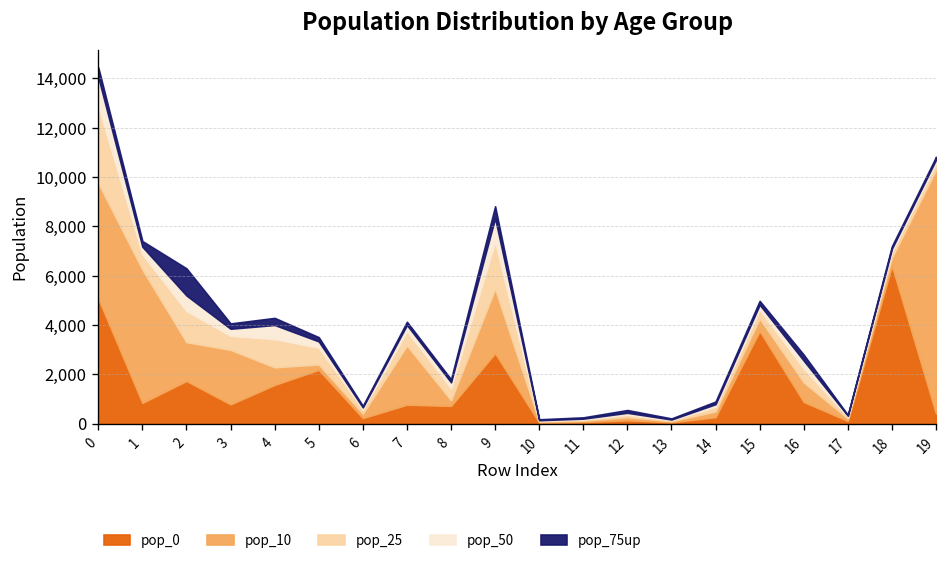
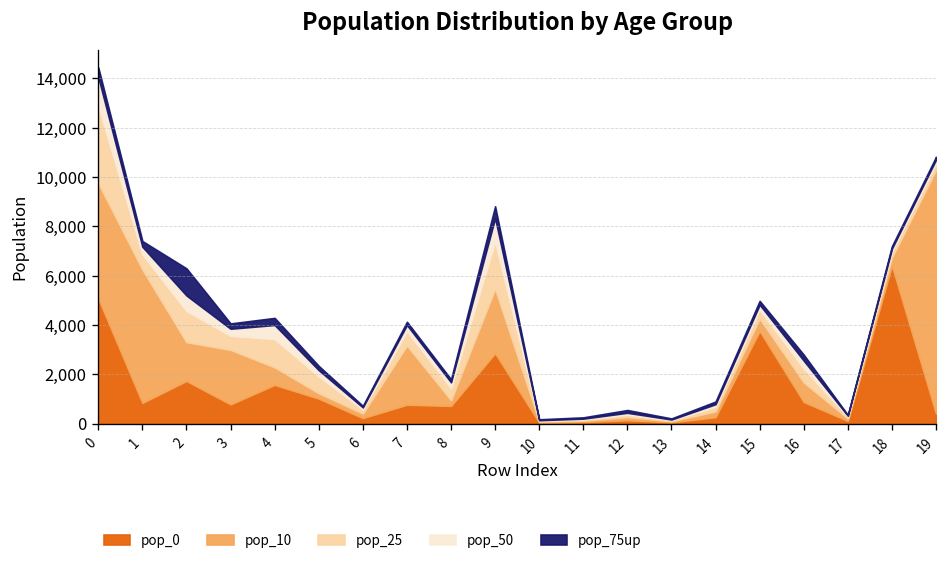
  {
    "pop_0": {
      "0": "5,100",
      "1": "800",
      "2": "1,700",
      "3": "800",
      "4": "1,600",
-     "5": "2,200",
+     "5": "1,000",
      "6": "200",
      "7": "800",
      "8": "700",
      "9": "2,900",
      "12": "100",
      "14": "300",
      "15": "3,800",
      "16": "900",
      "18": "6,400",
      "19": "400"
    },
    "pop_10": {
      "0": "4,700",
      "1": "5,400",
      "2": "1,600",
      "3": "2,200",
      "4": "700",
      "5": "200",
      "6": "200",
      "7": "2,400",
      "8": "200",
      "9": "2,600",
      "14": "200",
      "15": "500",
      "16": "800",
      "18": "300",
      "19": "9,900"
    },
    "pop_75up": {
      "0": "400",
      "1": "200",
      "2": "1,100",
      "3": "200",
      "4": "300",
      "5": "200",
      "7": "100",
      "9": "500",
      "15": "200",
      "16": "200"
    }
  }
